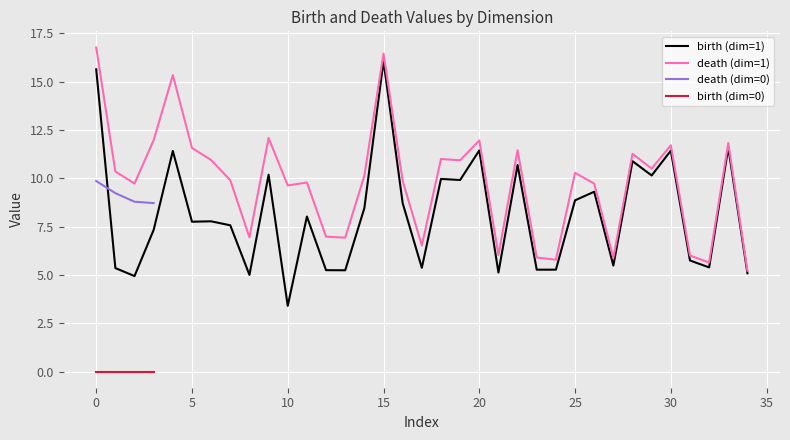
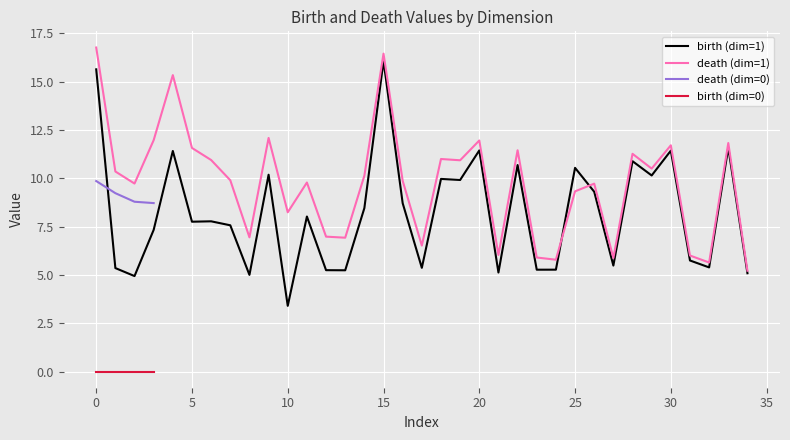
  {
    "birth (dim=1)": {
      "0": 15.6,
      "5": 7.8,
      "10": 3.4,
      "15": 16.1,
      "20": 11.4,
-     "25": 8.9,
+     "25": 10.5,
      "30": 11.4
    },
    "death (dim=1)": {
      "0": 16.8,
      "5": 11.6,
-     "10": 9.6,
+     "10": 8.2,
      "15": 16.4,
      "20": 12.0,
-     "25": 10.3,
+     "25": 9.3,
      "30": 11.7
    },
    "death (dim=0)": {
      "0": 9.9
    },
    "birth (dim=0)": {
      "0": 0.0
    }
  }
